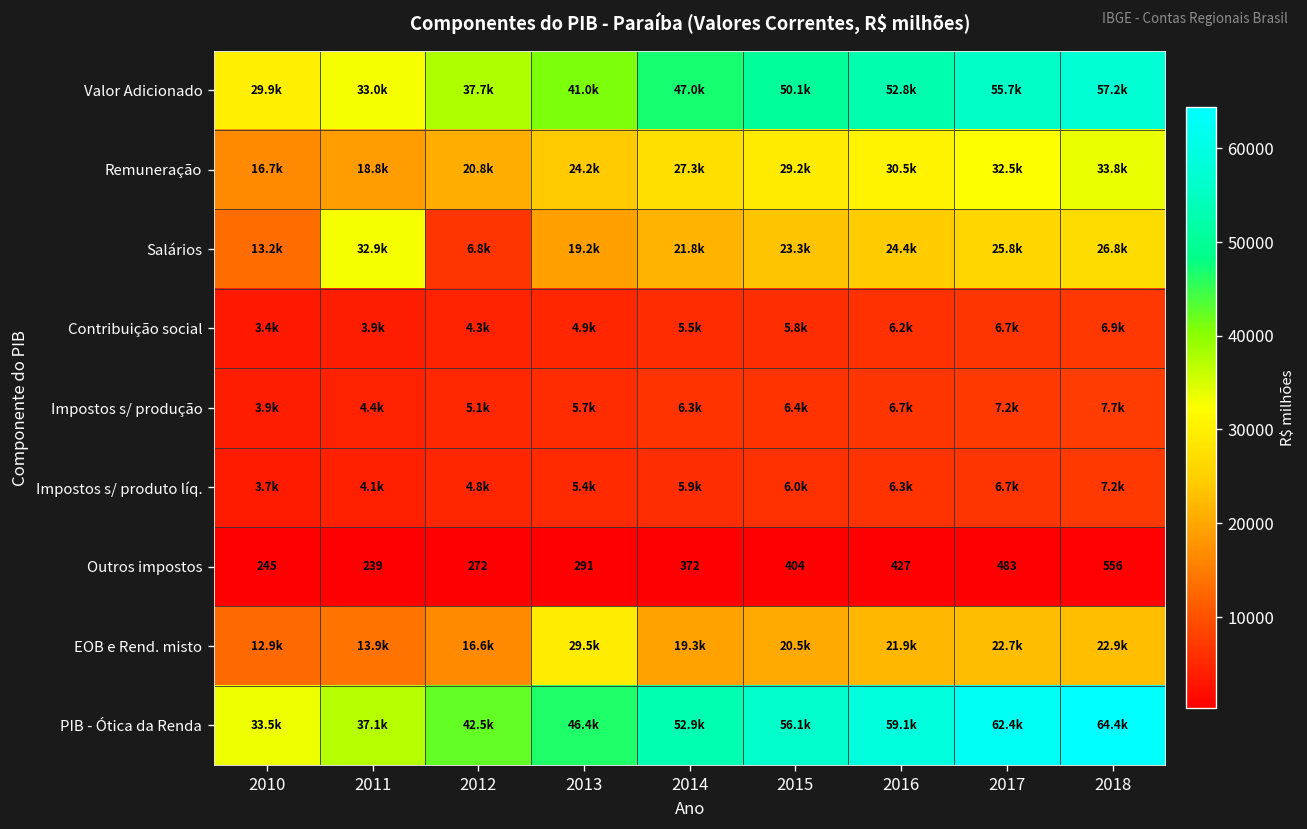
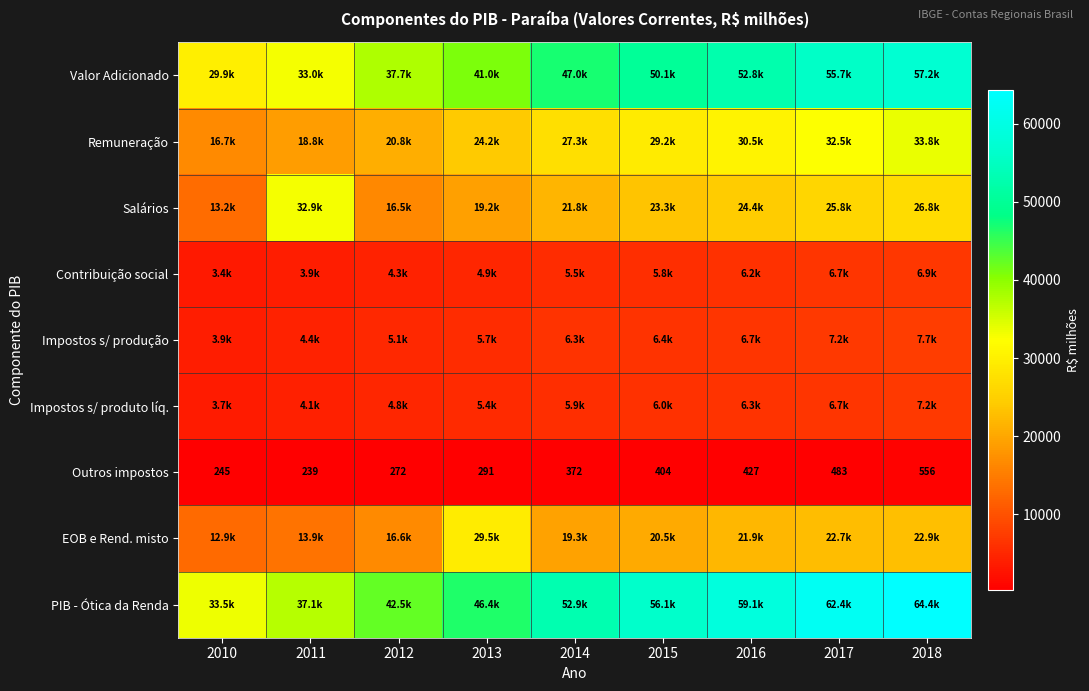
  {
    "Valor Adicionado": {
      "2010": "29.9k",
      "2011": "33.0k",
      "2012": "37.7k",
      "2013": "41.0k",
      "2014": "47.0k",
      "2015": "50.1k",
      "2016": "52.8k",
      "2017": "55.7k",
      "2018": "57.2k"
    },
    "Remuneração": {
      "2010": "16.7k",
      "2011": "18.8k",
      "2012": "20.8k",
      "2013": "24.2k",
      "2014": "27.3k",
      "2015": "29.2k",
      "2016": "30.5k",
      "2017": "32.5k",
      "2018": "33.8k"
    },
    "Salários": {
      "2010": "13.2k",
      "2011": "32.9k",
-     "2012": "6.8k",
+     "2012": "16.5k",
      "2013": "19.2k",
      "2014": "21.8k",
      "2015": "23.3k",
      "2016": "24.4k",
      "2017": "25.8k",
      "2018": "26.8k"
    },
    "Contribuição social": {
      "2010": "3.4k",
      "2011": "3.9k",
      "2012": "4.3k",
      "2013": "4.9k",
      "2014": "5.5k",
      "2015": "5.8k",
      "2016": "6.2k",
      "2017": "6.7k",
      "2018": "6.9k"
    },
    "Impostos s/ produção": {
      "2010": "3.9k",
      "2011": "4.4k",
      "2012": "5.1k",
      "2013": "5.7k",
      "2014": "6.3k",
      "2015": "6.4k",
      "2016": "6.7k",
      "2017": "7.2k",
      "2018": "7.7k"
    },
    "Impostos s/ produto líq.": {
      "2010": "3.7k",
      "2011": "4.1k",
      "2012": "4.8k",
      "2013": "5.4k",
      "2014": "5.9k",
      "2015": "6.0k",
      "2016": "6.3k",
      "2017": "6.7k",
      "2018": "7.2k"
    },
    "Outros impostos": {
      "2010": "245",
      "2011": "239",
      "2012": "272",
      "2013": "291",
      "2014": "372",
      "2015": "404",
      "2016": "427",
      "2017": "483",
      "2018": "556"
    },
    "EOB e Rend. misto": {
      "2010": "12.9k",
      "2011": "13.9k",
      "2012": "16.6k",
      "2013": "29.5k",
      "2014": "19.3k",
      "2015": "20.5k",
      "2016": "21.9k",
      "2017": "22.7k",
      "2018": "22.9k"
    },
    "PIB - Ótica da Renda": {
      "2010": "33.5k",
      "2011": "37.1k",
      "2012": "42.5k",
      "2013": "46.4k",
      "2014": "52.9k",
      "2015": "56.1k",
      "2016": "59.1k",
      "2017": "62.4k",
      "2018": "64.4k"
    }
  }
